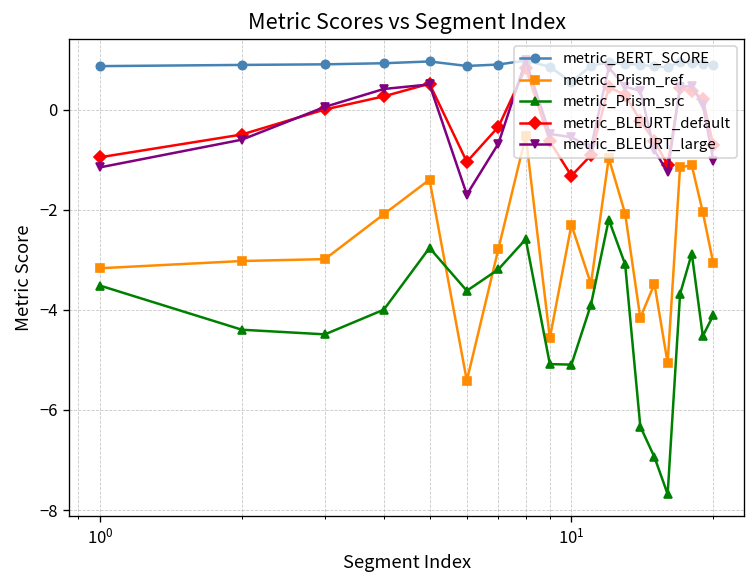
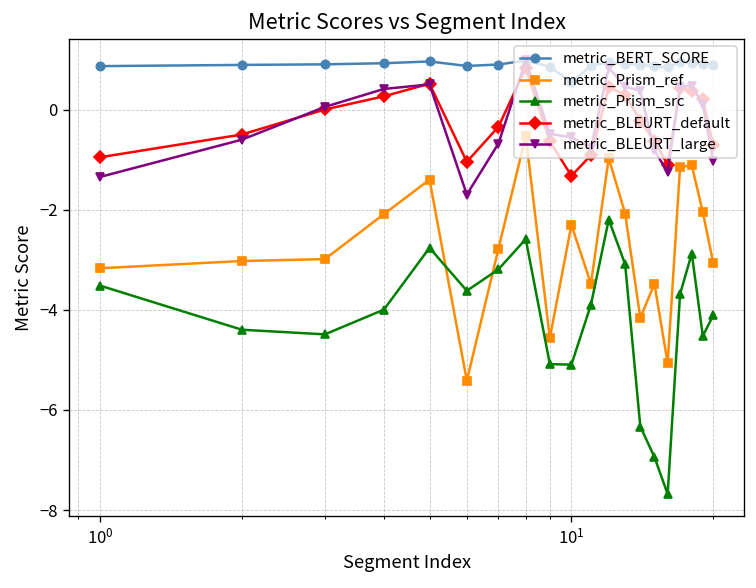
  {
    "metric_BERT_SCORE": {
      "10^0": 0.9
    },
    "metric_Prism_ref": {
      "10^0": -3.2,
      "10^1": -2.3
    },
    "metric_Prism_src": {
      "10^0": -3.5,
      "10^1": -5.1
    },
    "metric_BLEURT_default": {
      "10^0": -1.0,
      "10^1": -1.3
    },
    "metric_BLEURT_large": {
-     "10^0": -1.2
+     "10^0": -1.3
    }
  }
